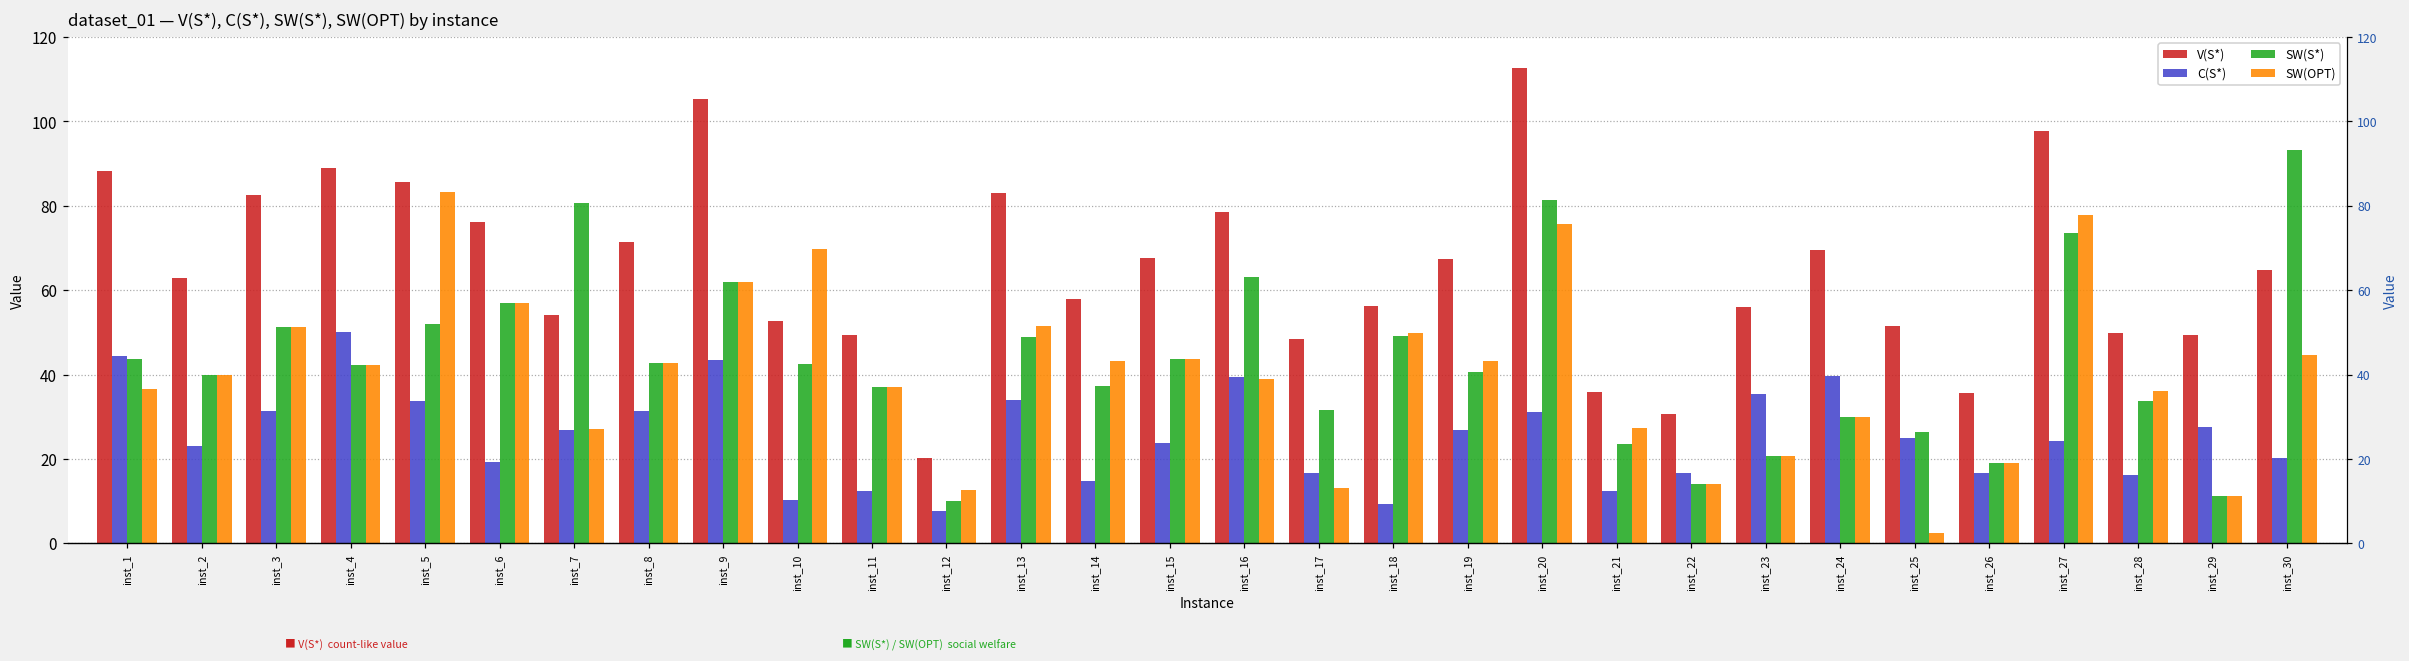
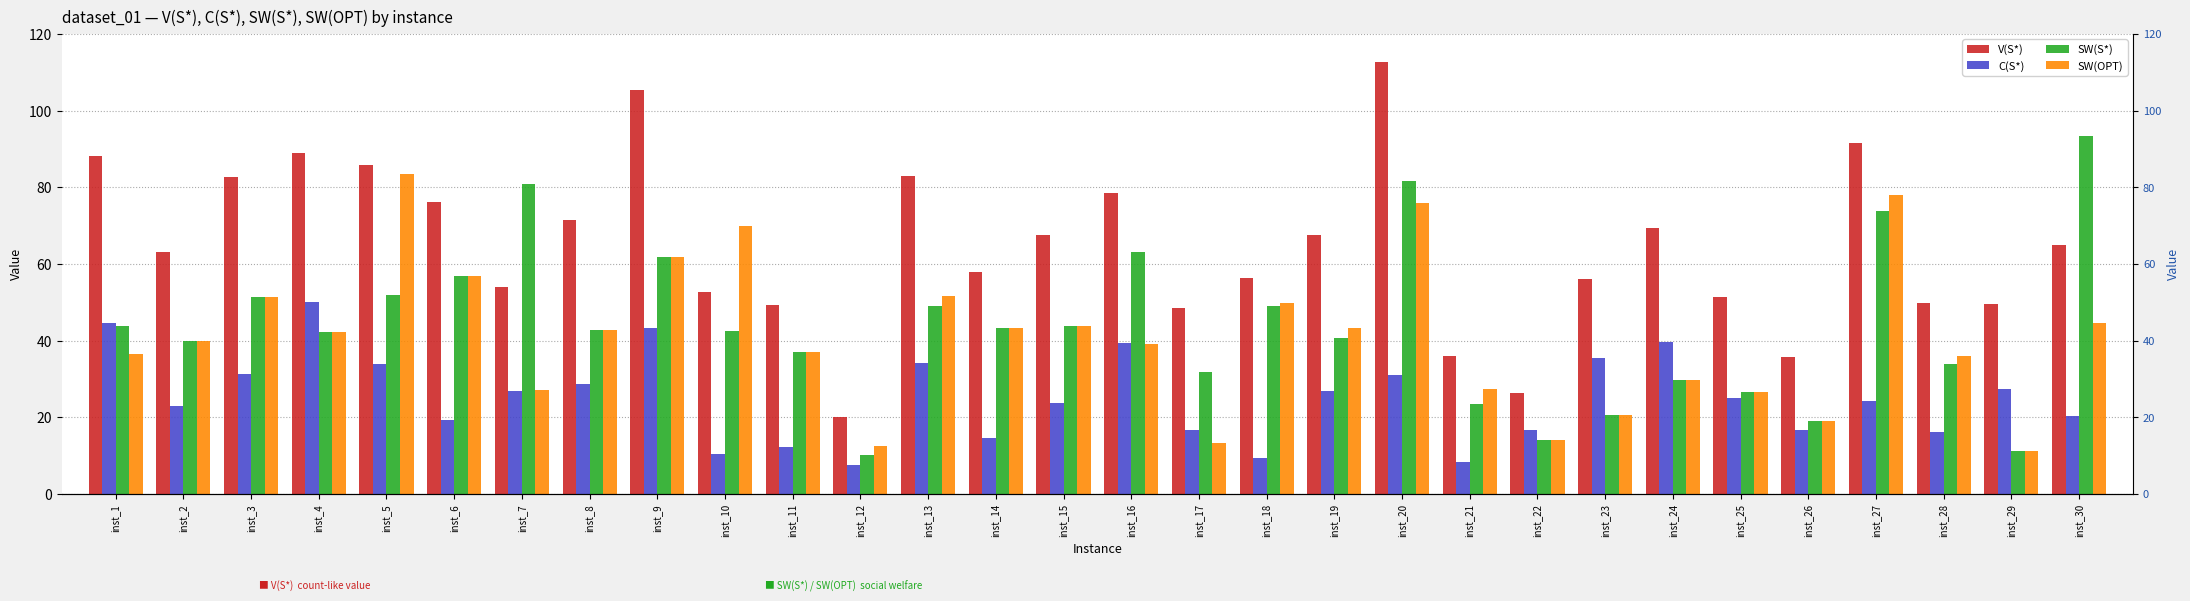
  {
    "V(S*)": {
      "inst_1": 88,
      "inst_2": 63,
      "inst_3": 83,
      "inst_4": 89,
      "inst_5": 86,
      "inst_6": 76,
      "inst_7": 54,
      "inst_8": 71,
      "inst_9": 105,
      "inst_10": 53,
      "inst_11": 49,
      "inst_12": 20,
      "inst_13": 83,
      "inst_14": 58,
      "inst_15": 68,
      "inst_16": 78,
      "inst_17": 48,
      "inst_18": 56,
      "inst_19": 67,
      "inst_20": 113,
      "inst_21": 36,
-     "inst_22": 31,
+     "inst_22": 26,
      "inst_23": 56,
      "inst_24": 69,
      "inst_25": 51,
      "inst_26": 36,
-     "inst_27": 98,
+     "inst_27": 91,
      "inst_28": 50,
      "inst_29": 49,
      "inst_30": 65
    },
    "C(S*)": {
      "inst_1": 45,
      "inst_2": 23,
      "inst_3": 31,
      "inst_4": 50,
      "inst_5": 34,
      "inst_6": 19,
      "inst_7": 27,
-     "inst_8": 31,
+     "inst_8": 29,
      "inst_9": 43,
      "inst_10": 10,
      "inst_11": 12,
      "inst_12": 8,
      "inst_13": 34,
      "inst_14": 15,
      "inst_15": 24,
      "inst_16": 39,
      "inst_17": 17,
      "inst_18": 9,
      "inst_19": 27,
      "inst_20": 31,
-     "inst_21": 12,
+     "inst_21": 8,
      "inst_22": 17,
      "inst_23": 35,
      "inst_24": 40,
      "inst_25": 25,
      "inst_26": 17,
      "inst_27": 24,
      "inst_28": 16,
      "inst_29": 27,
      "inst_30": 20
    },
    "SW(S*)": {
      "inst_1": 44,
      "inst_2": 40,
      "inst_3": 51,
      "inst_4": 42,
      "inst_5": 52,
      "inst_6": 57,
      "inst_7": 81,
      "inst_8": 43,
      "inst_9": 62,
      "inst_10": 42,
      "inst_11": 37,
      "inst_12": 10,
      "inst_13": 49,
-     "inst_14": 37,
+     "inst_14": 43,
      "inst_15": 44,
      "inst_16": 63,
      "inst_17": 32,
      "inst_18": 49,
      "inst_19": 41,
      "inst_20": 81,
      "inst_21": 24,
      "inst_22": 14,
      "inst_23": 21,
      "inst_24": 30,
      "inst_25": 26,
      "inst_26": 19,
      "inst_27": 74,
      "inst_28": 34,
      "inst_29": 11,
      "inst_30": 93
    },
    "SW(OPT)": {
      "inst_1": 37,
      "inst_2": 40,
      "inst_3": 51,
      "inst_4": 42,
      "inst_5": 83,
      "inst_6": 57,
      "inst_7": 27,
      "inst_8": 43,
      "inst_9": 62,
      "inst_10": 70,
      "inst_11": 37,
      "inst_12": 13,
      "inst_13": 52,
      "inst_14": 43,
      "inst_15": 44,
      "inst_16": 39,
      "inst_17": 13,
      "inst_18": 50,
      "inst_19": 43,
      "inst_20": 76,
      "inst_21": 27,
      "inst_22": 14,
      "inst_23": 21,
      "inst_24": 30,
-     "inst_25": 2,
+     "inst_25": 26,
      "inst_26": 19,
      "inst_27": 78,
      "inst_28": 36,
      "inst_29": 11,
      "inst_30": 45
    }
  }
